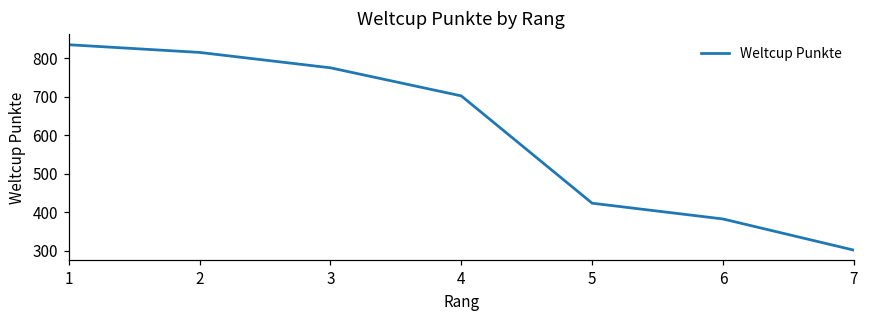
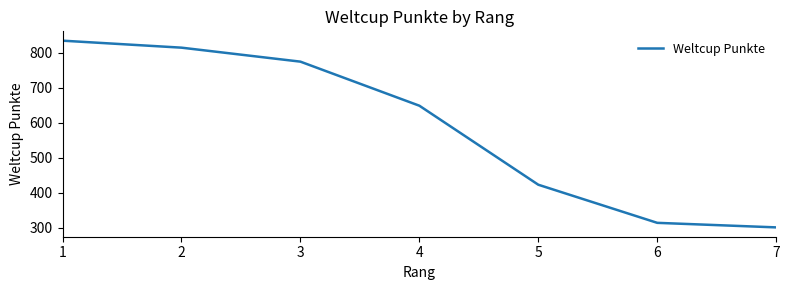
  {
    "1": 840,
    "2": 820,
    "3": 780,
-   "4": 700,
+   "4": 650,
    "5": 420,
-   "6": 380,
+   "6": 310,
    "7": 300
  }
